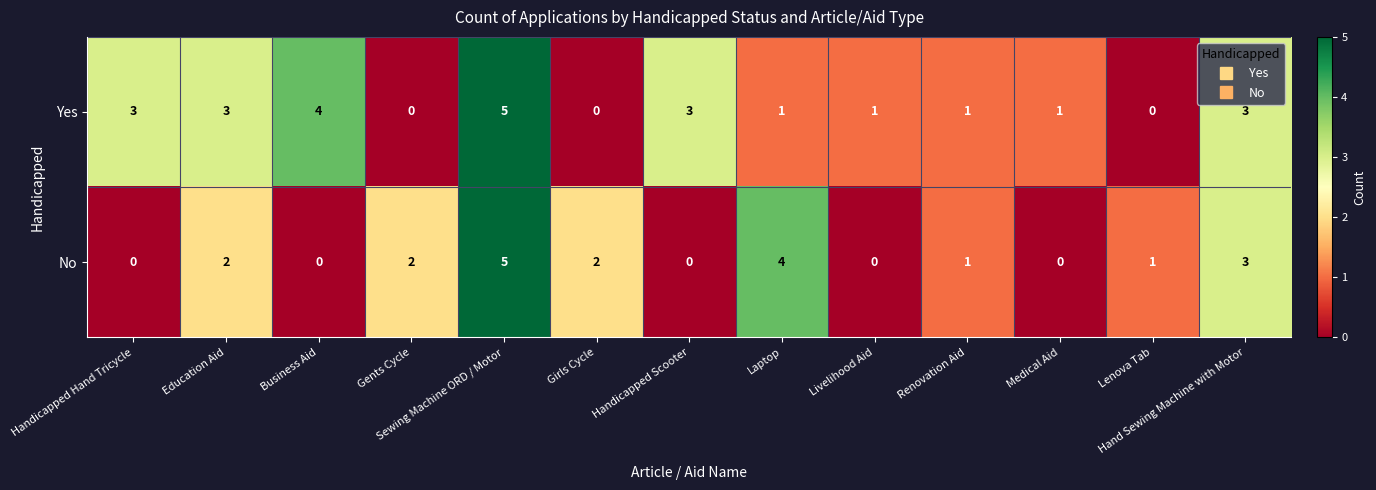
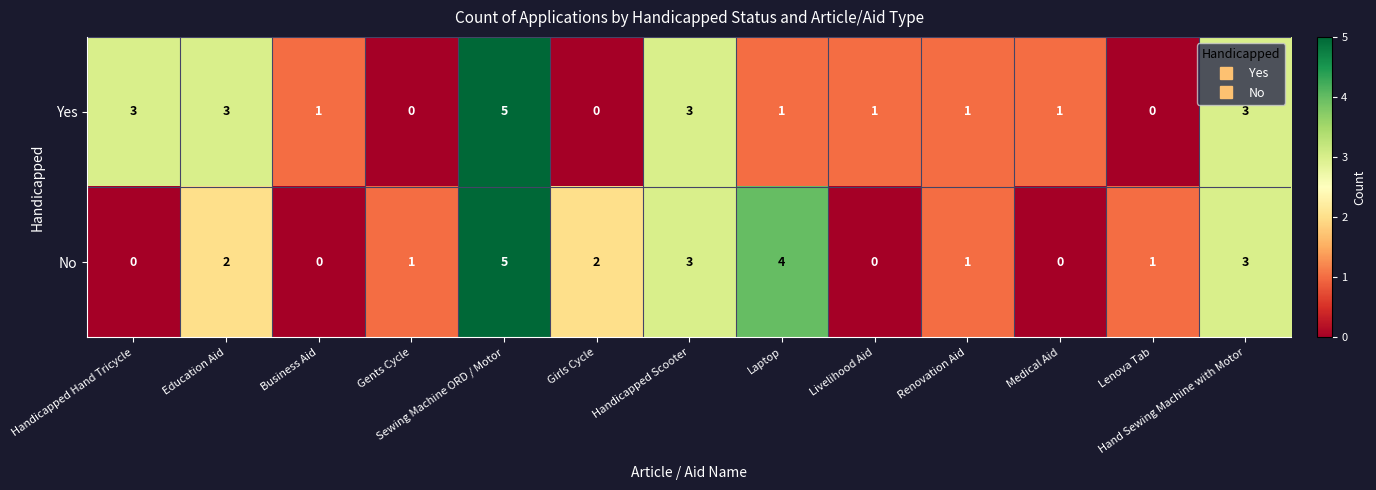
  {
    "Yes": {
      "Handicapped Hand Tricycle": 3,
      "Education Aid": 3,
-     "Business Aid": 4,
+     "Business Aid": 1,
      "Gents Cycle": 0,
      "Sewing Machine ORD / Motor": 5,
      "Girls Cycle": 0,
      "Handicapped Scooter": 3,
      "Laptop": 1,
      "Livelihood Aid": 1,
      "Renovation Aid": 1,
      "Medical Aid": 1,
      "Lenova Tab": 0,
      "Hand Sewing Machine with Motor": 3
    },
    "No": {
      "Handicapped Hand Tricycle": 0,
      "Education Aid": 2,
      "Business Aid": 0,
-     "Gents Cycle": 2,
+     "Gents Cycle": 1,
      "Sewing Machine ORD / Motor": 5,
      "Girls Cycle": 2,
-     "Handicapped Scooter": 0,
+     "Handicapped Scooter": 3,
      "Laptop": 4,
      "Livelihood Aid": 0,
      "Renovation Aid": 1,
      "Medical Aid": 0,
      "Lenova Tab": 1,
      "Hand Sewing Machine with Motor": 3
    }
  }
